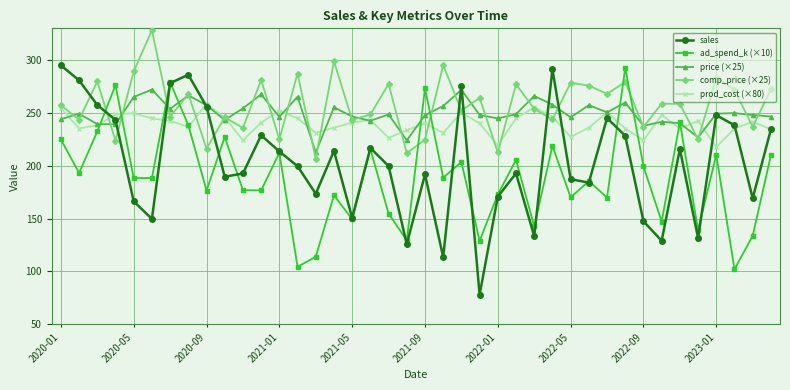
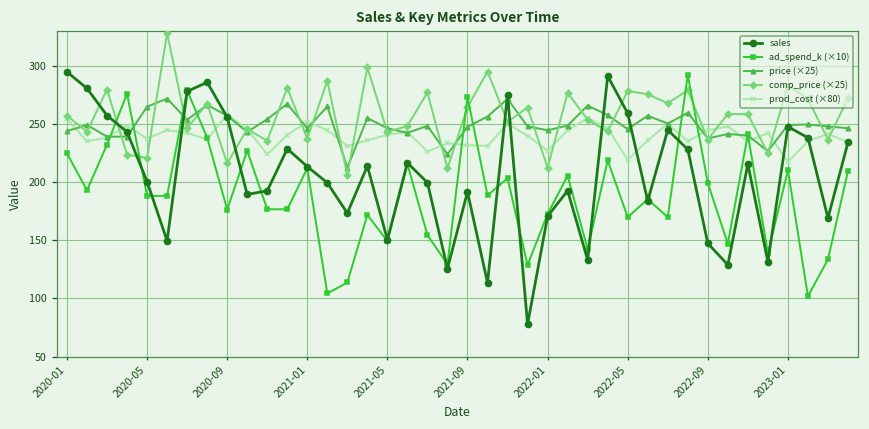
  {
    "sales": {
      "2020-01": 295,
-     "2020-05": 166,
+     "2020-05": 201,
      "2021-09": 192,
-     "2022-05": 187,
+     "2022-05": 259,
      "2022-09": 147
    },
    "comp_price (×25)": {
      "2020-01": 257,
-     "2020-05": 289,
+     "2020-05": 221,
      "2020-09": 216,
-     "2021-01": 225,
+     "2021-01": 238,
      "2021-05": 243,
-     "2021-09": 225,
+     "2021-09": 265,
      "2022-01": 213,
      "2022-05": 279
    },
    "prod_cost (×80)": {
      "2020-01": 254,
-     "2020-05": 250,
+     "2020-05": 238,
      "2021-01": 252,
      "2021-05": 241,
-     "2021-09": 240,
-     "2022-01": 219,
-     "2022-05": 227,
-     "2022-09": 224,
+     "2021-09": 232,
+     "2022-01": 227,
+     "2022-05": 219,
+     "2022-09": 245,
      "2023-01": 218
    }
  }
